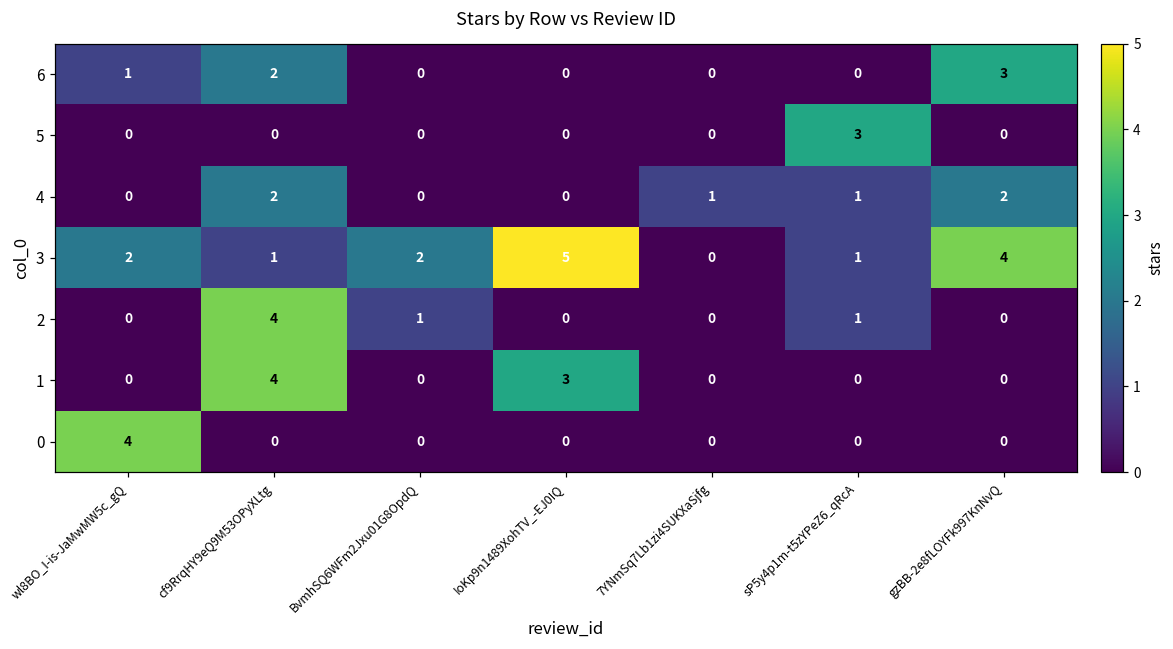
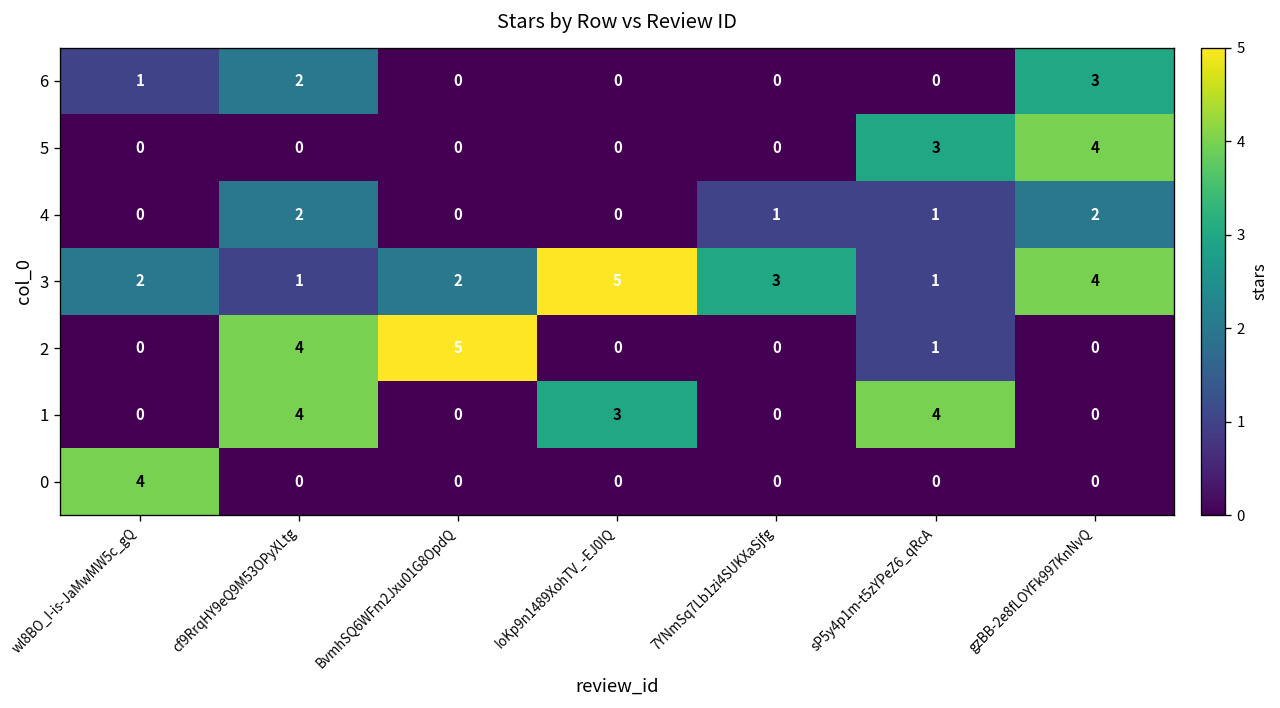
  {
    "6": {
      "wl8BO_I-is-JaMwMW5c_gQ": 1,
      "cf9RrqHY9eQ9M53OPyXLtg": 2,
      "BvmhSQ6WFm2Jxu01G8OpdQ": 0,
      "IoKp9n1489XohTV_-EJ0IQ": 0,
      "7YNmSq7Lb1zi4SUKXaSjfg": 0,
      "sP5y4p1m-t5zYPeZ6_qRcA": 0,
      "gzBB-2e8fLOYFk997KnNvQ": 3
    },
    "5": {
      "wl8BO_I-is-JaMwMW5c_gQ": 0,
      "cf9RrqHY9eQ9M53OPyXLtg": 0,
      "BvmhSQ6WFm2Jxu01G8OpdQ": 0,
      "IoKp9n1489XohTV_-EJ0IQ": 0,
      "7YNmSq7Lb1zi4SUKXaSjfg": 0,
      "sP5y4p1m-t5zYPeZ6_qRcA": 3,
-     "gzBB-2e8fLOYFk997KnNvQ": 0
+     "gzBB-2e8fLOYFk997KnNvQ": 4
    },
    "4": {
      "wl8BO_I-is-JaMwMW5c_gQ": 0,
      "cf9RrqHY9eQ9M53OPyXLtg": 2,
      "BvmhSQ6WFm2Jxu01G8OpdQ": 0,
      "IoKp9n1489XohTV_-EJ0IQ": 0,
      "7YNmSq7Lb1zi4SUKXaSjfg": 1,
      "sP5y4p1m-t5zYPeZ6_qRcA": 1,
      "gzBB-2e8fLOYFk997KnNvQ": 2
    },
    "3": {
      "wl8BO_I-is-JaMwMW5c_gQ": 2,
      "cf9RrqHY9eQ9M53OPyXLtg": 1,
      "BvmhSQ6WFm2Jxu01G8OpdQ": 2,
      "IoKp9n1489XohTV_-EJ0IQ": 5,
-     "7YNmSq7Lb1zi4SUKXaSjfg": 0,
+     "7YNmSq7Lb1zi4SUKXaSjfg": 3,
      "sP5y4p1m-t5zYPeZ6_qRcA": 1,
      "gzBB-2e8fLOYFk997KnNvQ": 4
    },
    "2": {
      "wl8BO_I-is-JaMwMW5c_gQ": 0,
      "cf9RrqHY9eQ9M53OPyXLtg": 4,
-     "BvmhSQ6WFm2Jxu01G8OpdQ": 1,
+     "BvmhSQ6WFm2Jxu01G8OpdQ": 5,
      "IoKp9n1489XohTV_-EJ0IQ": 0,
      "7YNmSq7Lb1zi4SUKXaSjfg": 0,
      "sP5y4p1m-t5zYPeZ6_qRcA": 1,
      "gzBB-2e8fLOYFk997KnNvQ": 0
    },
    "1": {
      "wl8BO_I-is-JaMwMW5c_gQ": 0,
      "cf9RrqHY9eQ9M53OPyXLtg": 4,
      "BvmhSQ6WFm2Jxu01G8OpdQ": 0,
      "IoKp9n1489XohTV_-EJ0IQ": 3,
      "7YNmSq7Lb1zi4SUKXaSjfg": 0,
-     "sP5y4p1m-t5zYPeZ6_qRcA": 0,
+     "sP5y4p1m-t5zYPeZ6_qRcA": 4,
      "gzBB-2e8fLOYFk997KnNvQ": 0
    },
    "0": {
      "wl8BO_I-is-JaMwMW5c_gQ": 4,
      "cf9RrqHY9eQ9M53OPyXLtg": 0,
      "BvmhSQ6WFm2Jxu01G8OpdQ": 0,
      "IoKp9n1489XohTV_-EJ0IQ": 0,
      "7YNmSq7Lb1zi4SUKXaSjfg": 0,
      "sP5y4p1m-t5zYPeZ6_qRcA": 0,
      "gzBB-2e8fLOYFk997KnNvQ": 0
    }
  }
